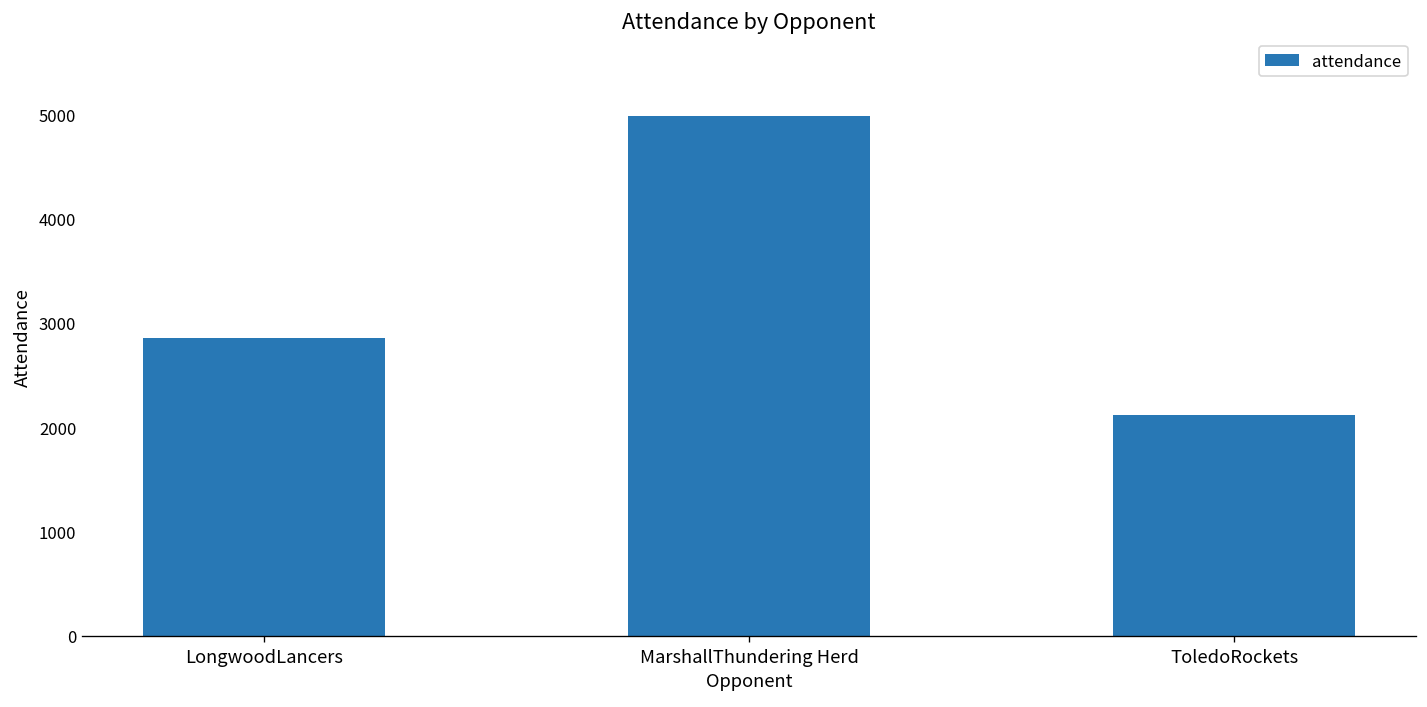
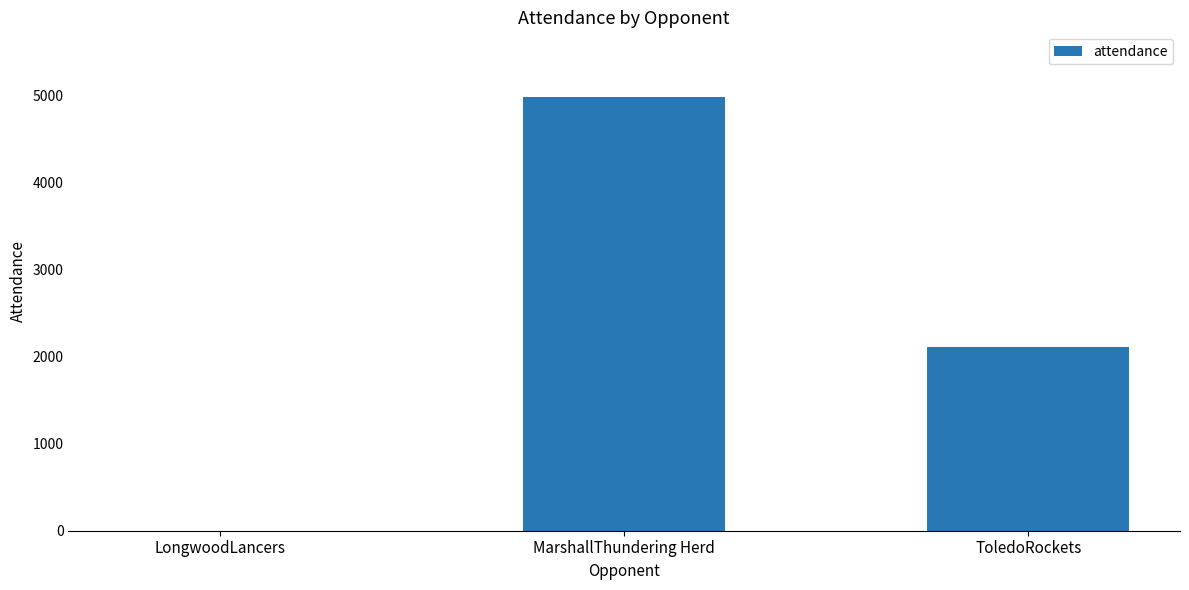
  {
-   "LongwoodLancers": 2900,
+   "LongwoodLancers": 0,
    "MarshallThundering Herd": 5000,
    "ToledoRockets": 2100
  }
